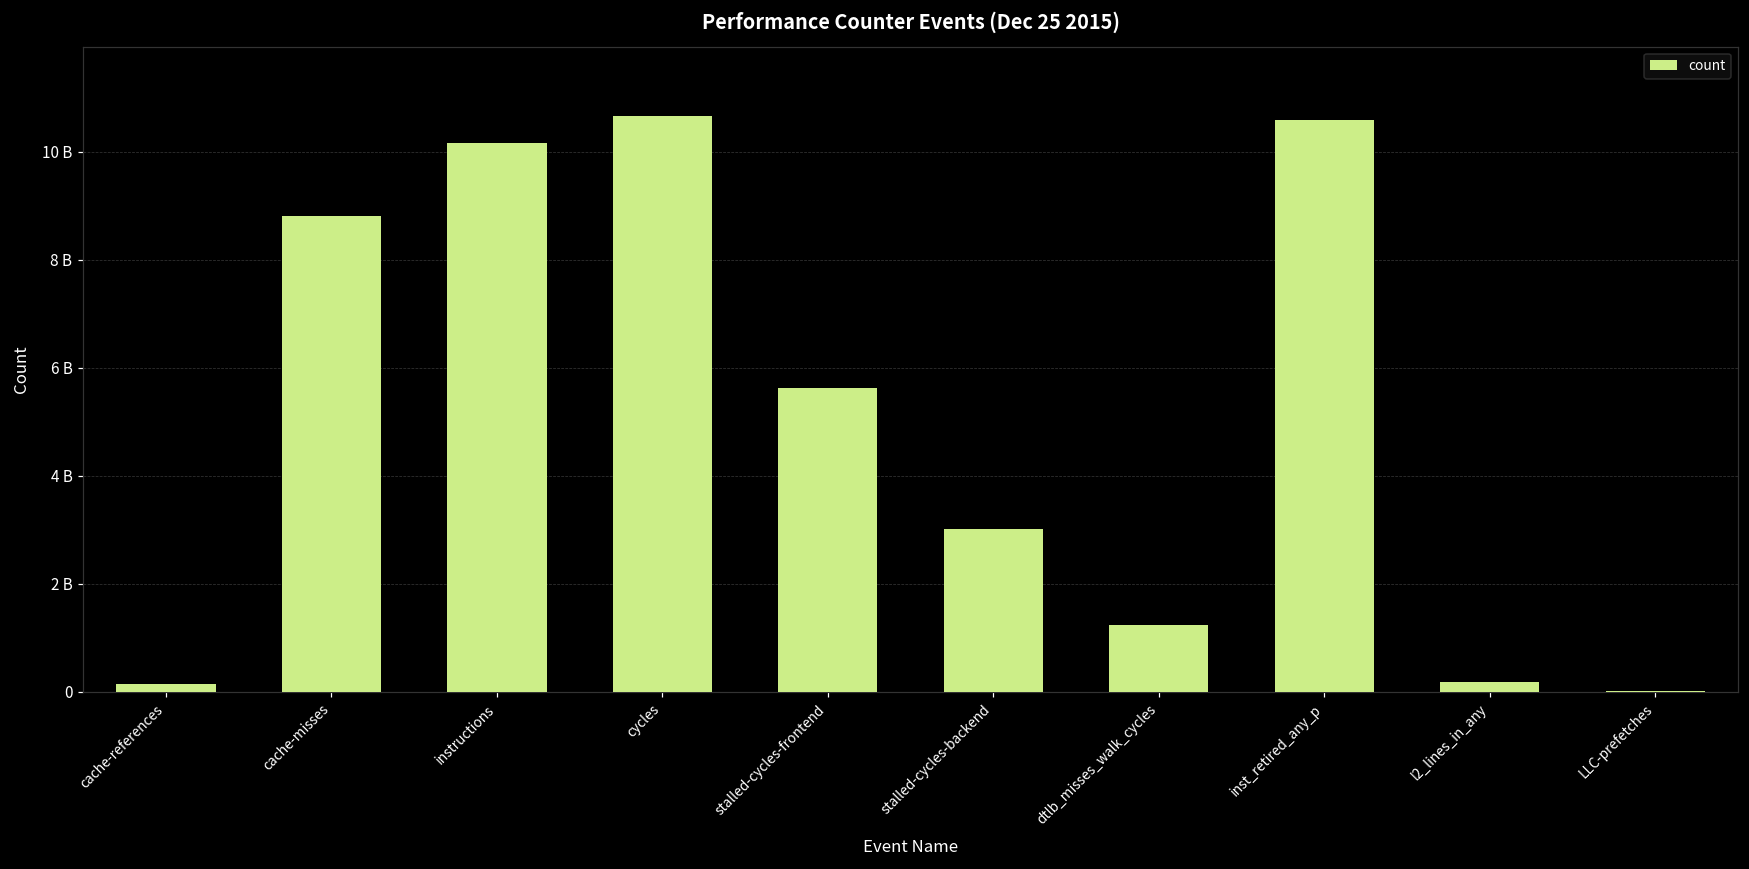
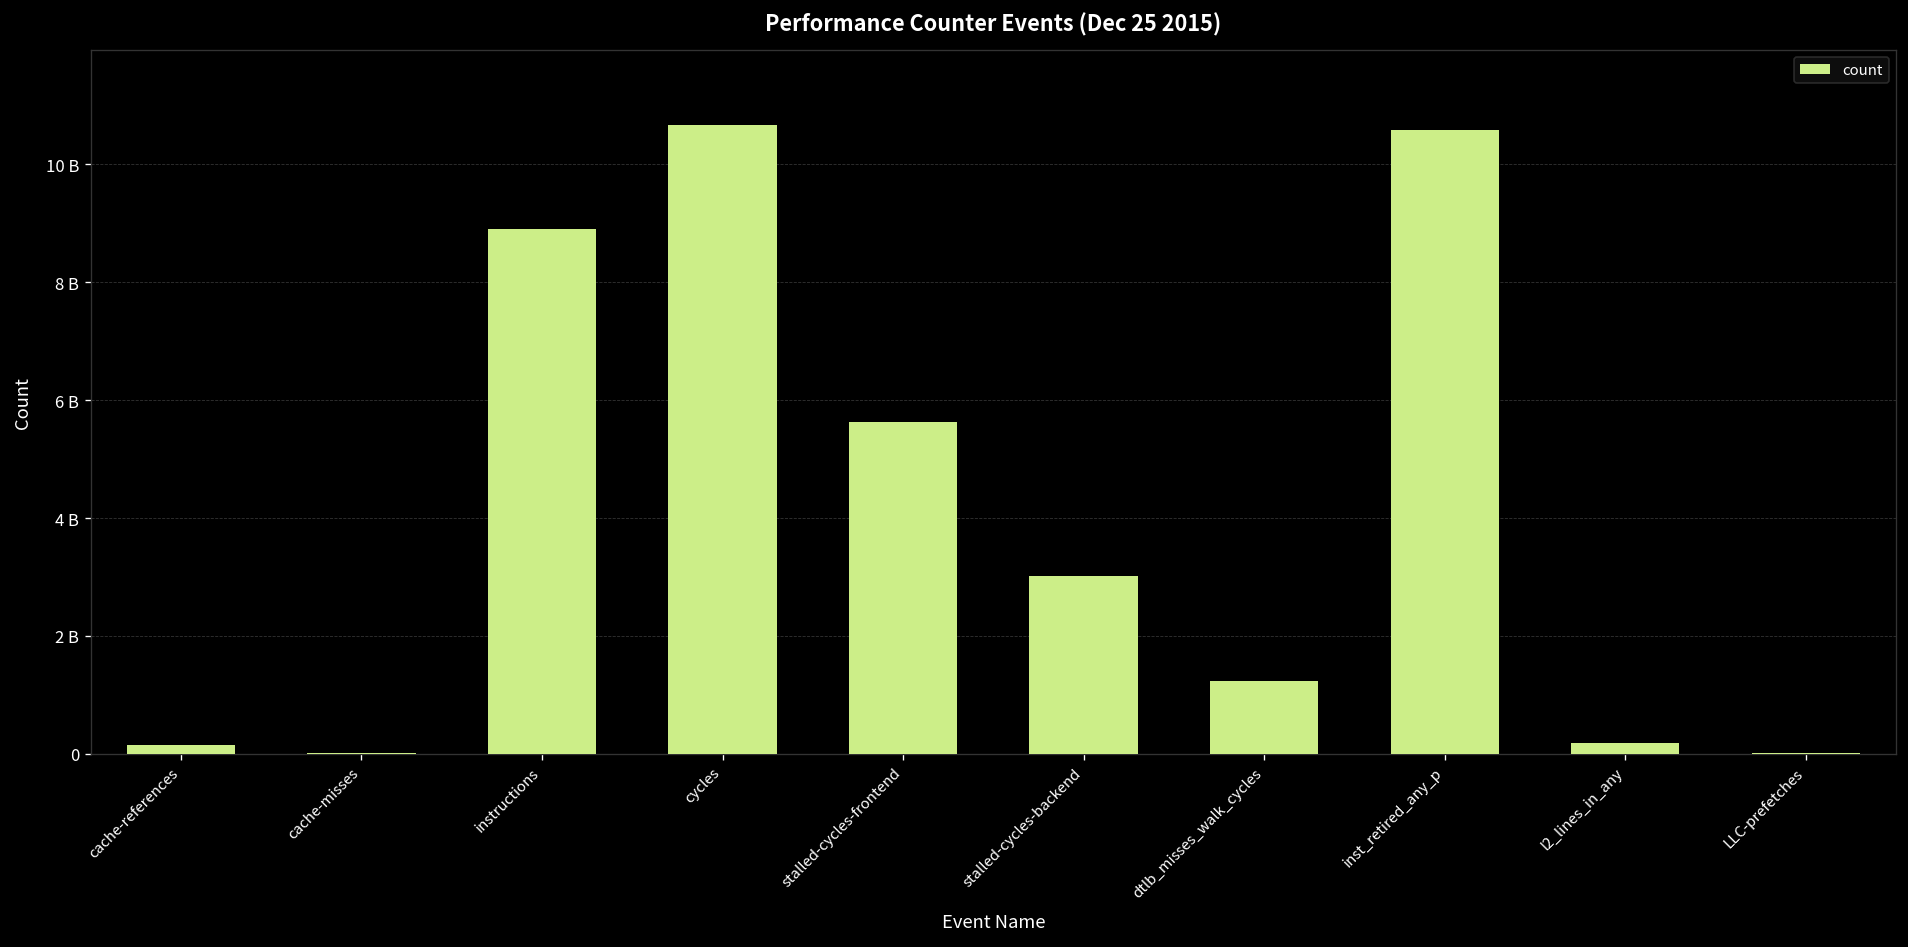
  {
    "cache-references": 100000000,
-   "cache-misses": 8800000000,
-   "instructions": 10200000000,
+   "cache-misses": 0,
+   "instructions": 8900000000,
    "cycles": 10700000000,
    "stalled-cycles-frontend": 5600000000,
    "stalled-cycles-backend": 3000000000,
    "dtlb_misses_walk_cycles": 1200000000,
    "inst_retired_any_p": 10600000000,
    "l2_lines_in_any": 200000000
  }
